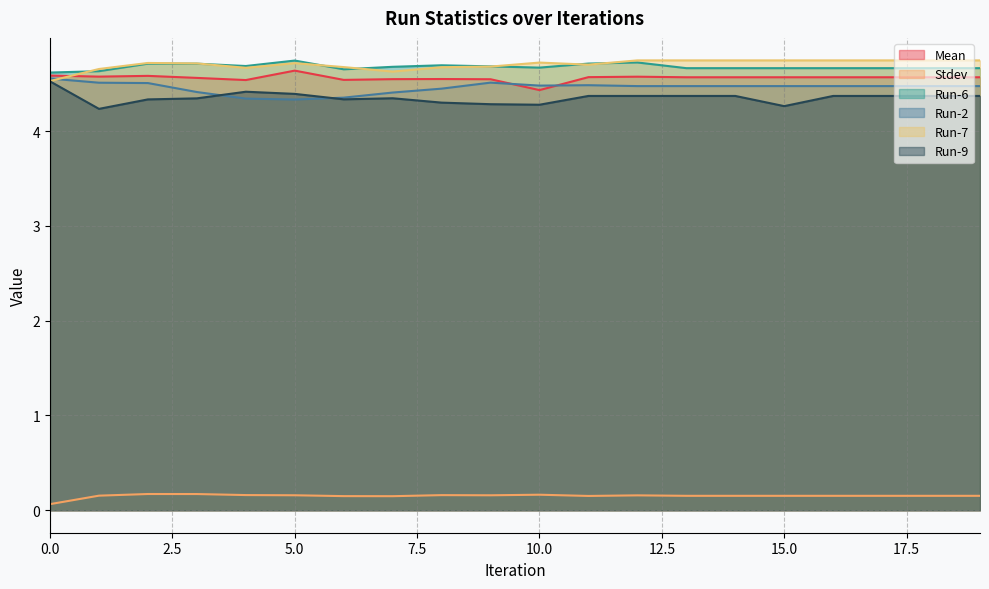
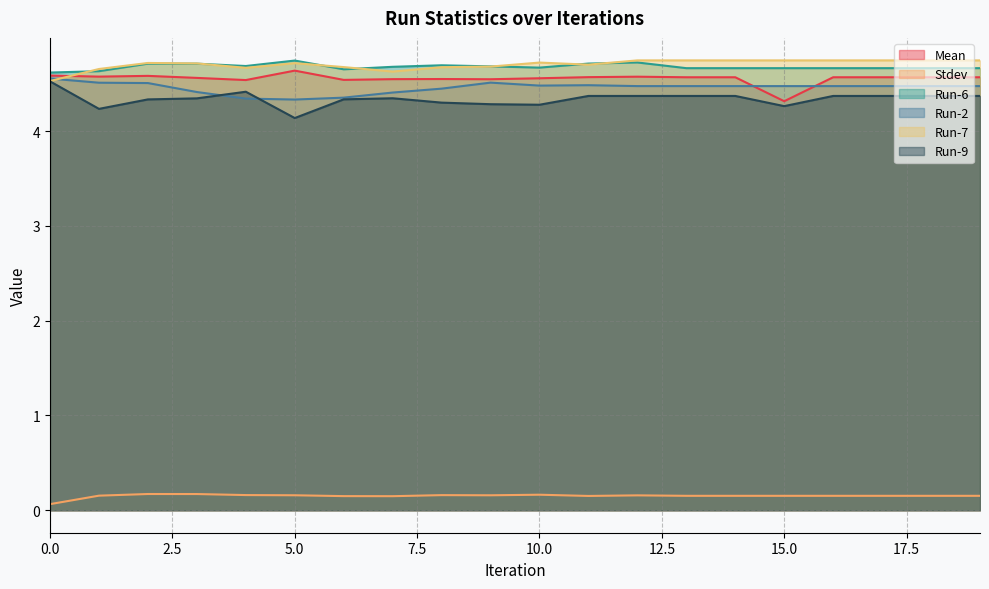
  {
    "Mean": {
      "0.0": 4.6,
      "5.0": 4.6,
-     "10.0": 4.4,
-     "15.0": 4.6
+     "10.0": 4.6,
+     "15.0": 4.3
    },
    "Run-9": {
-     "5.0": 4.4,
+     "5.0": 4.1,
      "10.0": 4.3,
      "15.0": 4.3
    }
  }
